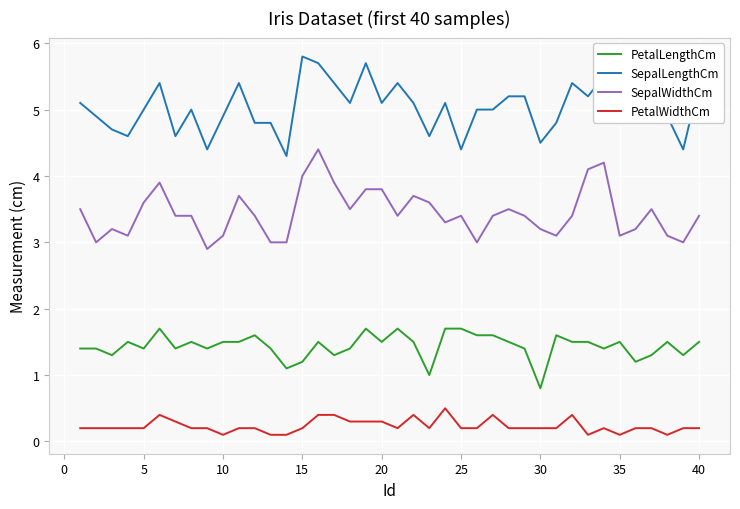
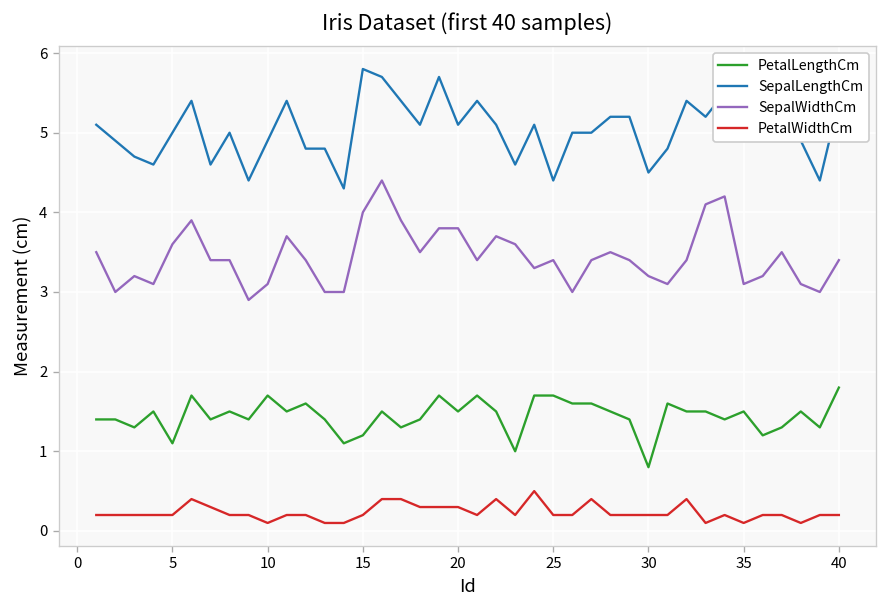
  {
    "PetalLengthCm": {
-     "5": 1.4,
-     "10": 1.5,
+     "5": 1.1,
+     "10": 1.7,
      "15": 1.2,
      "20": 1.5,
      "25": 1.7,
      "30": 0.8,
      "35": 1.5,
-     "40": 1.5
+     "40": 1.8
    },
    "SepalLengthCm": {
      "5": 5.0,
      "10": 4.9,
      "15": 5.8,
      "20": 5.1,
      "25": 4.4,
      "30": 4.5
    },
    "SepalWidthCm": {
      "5": 3.6,
      "10": 3.1,
      "15": 4.0,
      "20": 3.8,
      "25": 3.4,
      "30": 3.2,
      "35": 3.1,
      "40": 3.4
    },
    "PetalWidthCm": {
      "5": 0.2,
      "10": 0.1,
      "15": 0.2,
      "20": 0.3,
      "25": 0.2,
      "30": 0.2,
      "35": 0.1,
      "40": 0.2
    }
  }
